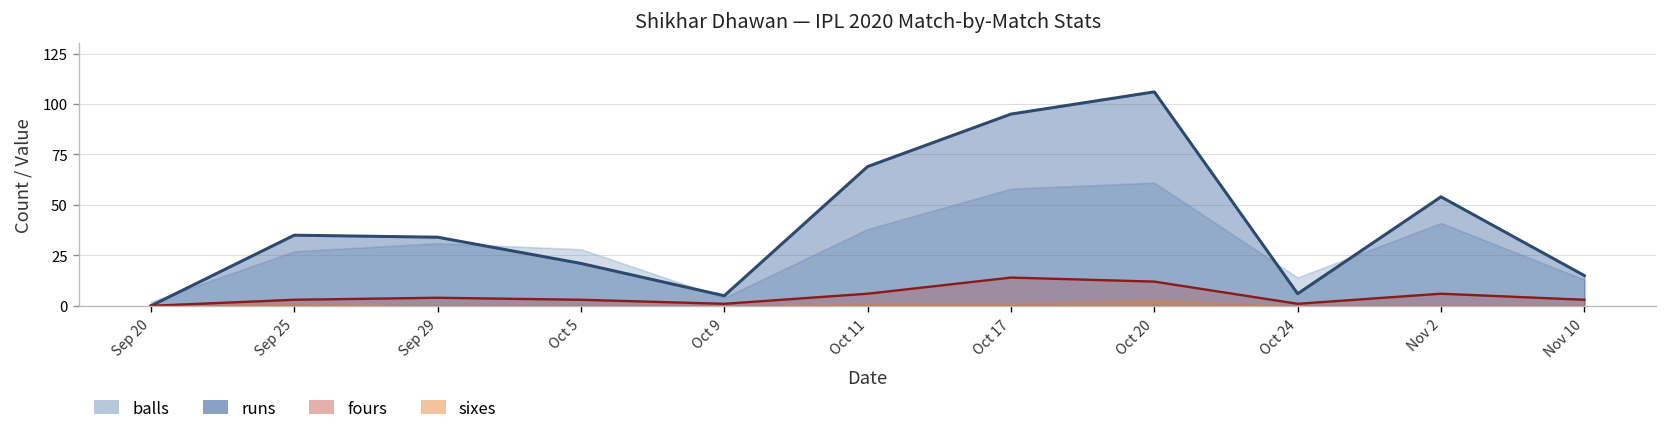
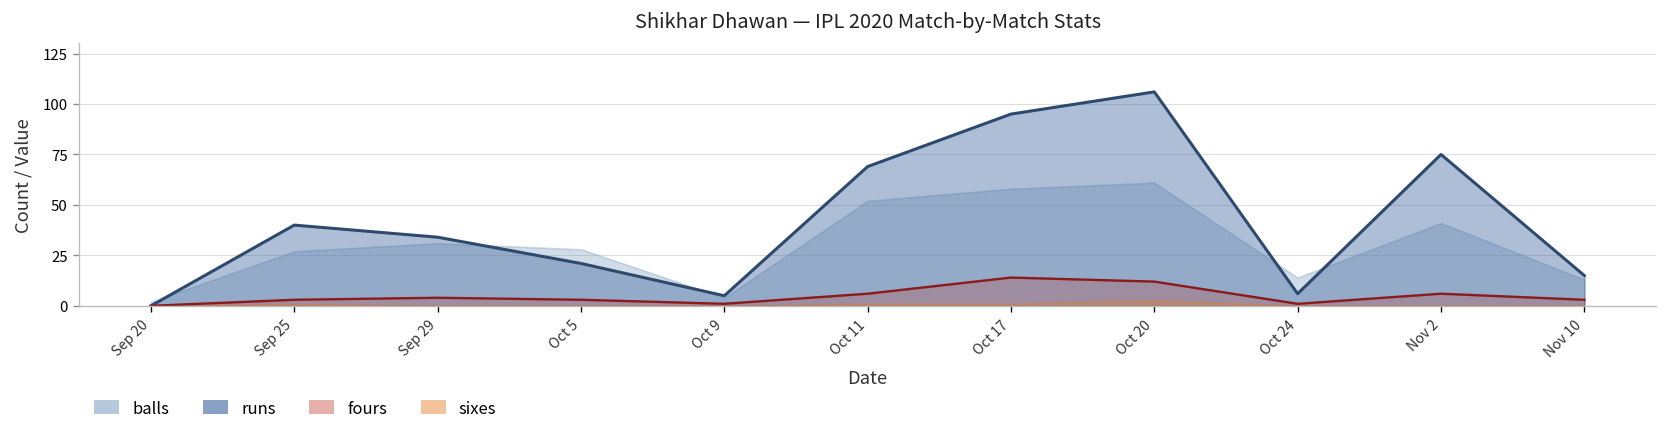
  {
    "balls": {
      "Sep 20": 2,
      "Sep 25": 27,
      "Sep 29": 31,
      "Oct 5": 28,
-     "Oct 11": 38,
+     "Oct 11": 52,
      "Oct 17": 58,
      "Oct 20": 61,
      "Oct 24": 14,
      "Nov 2": 41,
      "Nov 10": 13
    },
    "runs": {
-     "Sep 25": 35,
+     "Sep 25": 40,
      "Sep 29": 34,
      "Oct 5": 21,
      "Oct 11": 69,
      "Oct 17": 95,
      "Oct 20": 106,
      "Oct 24": 6,
-     "Nov 2": 54,
+     "Nov 2": 75,
      "Nov 10": 15
    }
  }
